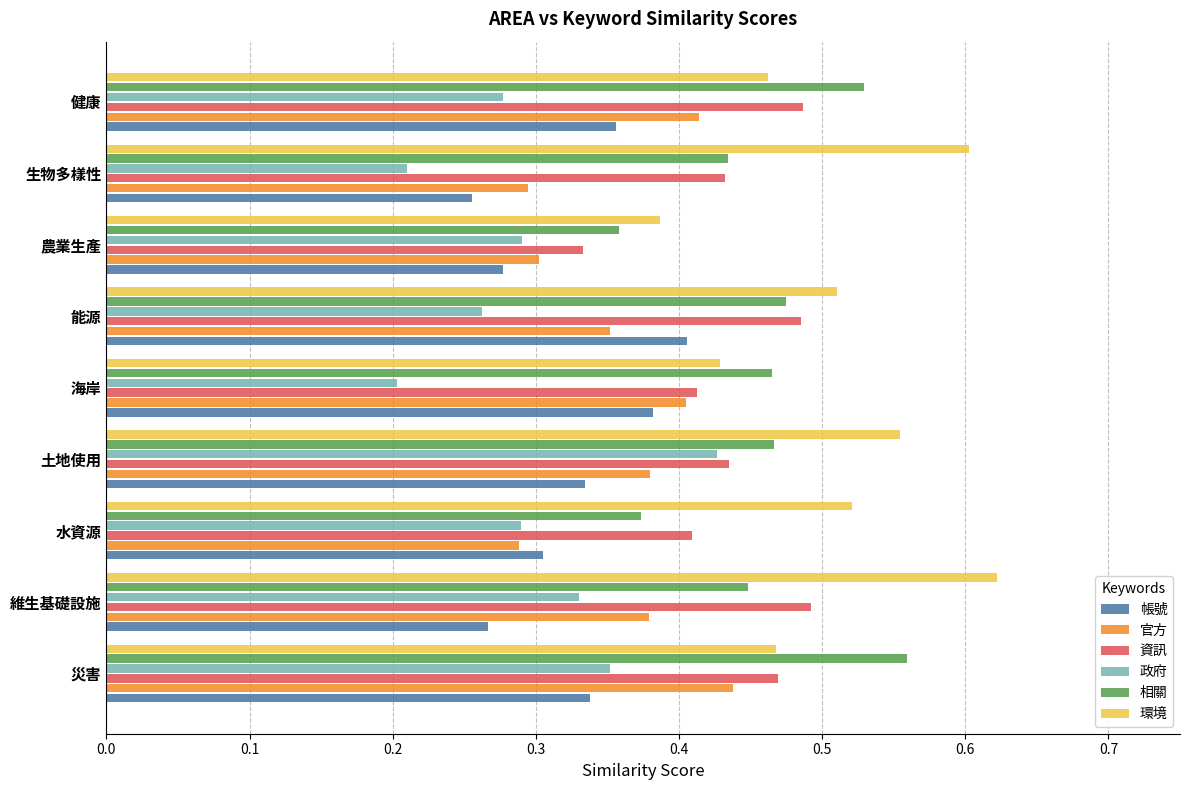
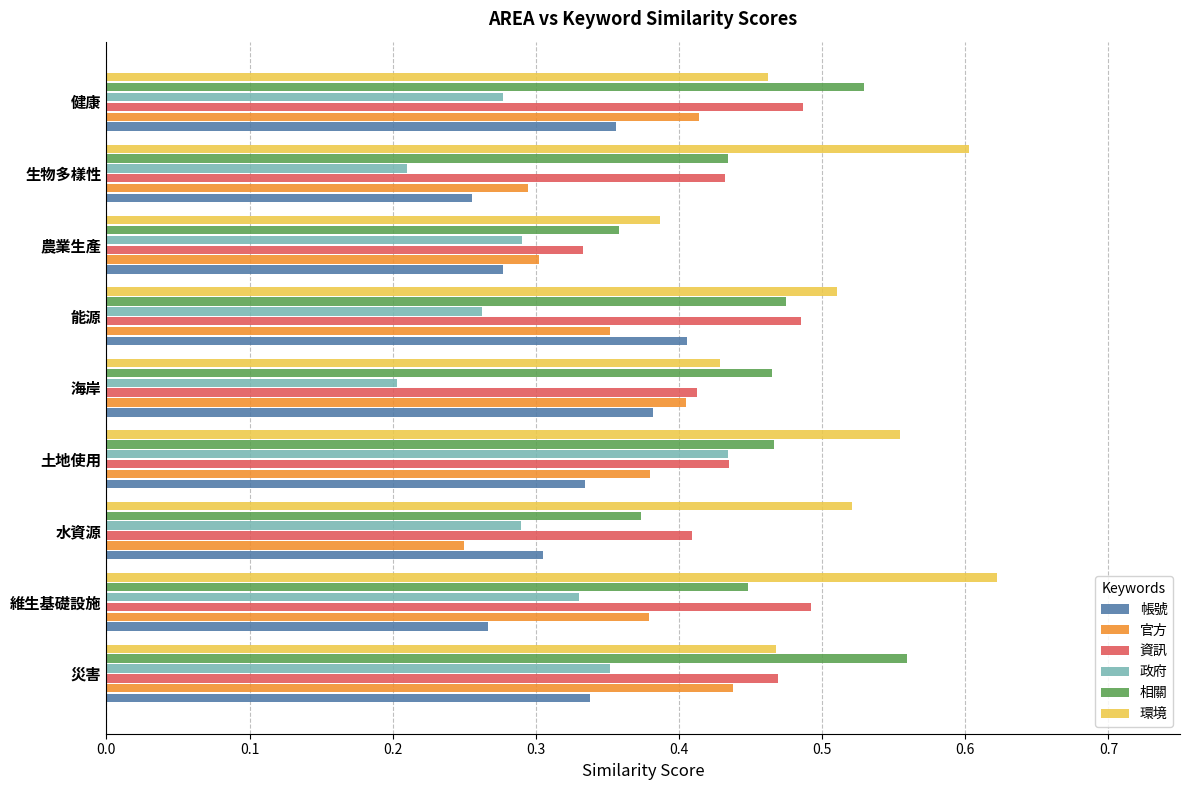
  {
    "帳號": {
      "健康": 0.356,
      "生物多樣性": 0.256,
      "農業生產": 0.277,
      "能源": 0.406,
      "海岸": 0.382,
      "土地使用": 0.334,
      "水資源": 0.305,
      "維生基礎設施": 0.267,
      "災害": 0.338
    },
    "官方": {
      "健康": 0.414,
      "生物多樣性": 0.294,
      "農業生產": 0.302,
      "能源": 0.352,
      "海岸": 0.405,
      "土地使用": 0.380,
-     "水資源": 0.288,
+     "水資源": 0.250,
      "維生基礎設施": 0.379,
      "災害": 0.438
    },
    "資訊": {
      "健康": 0.486,
      "生物多樣性": 0.432,
      "農業生產": 0.333,
      "能源": 0.485,
      "海岸": 0.412,
      "土地使用": 0.435,
      "水資源": 0.409,
      "維生基礎設施": 0.492,
      "災害": 0.469
    },
    "政府": {
      "健康": 0.277,
      "生物多樣性": 0.210,
      "農業生產": 0.290,
      "能源": 0.262,
      "海岸": 0.203,
-     "土地使用": 0.427,
+     "土地使用": 0.434,
      "水資源": 0.290,
      "維生基礎設施": 0.330,
      "災害": 0.352
    },
    "相關": {
      "健康": 0.529,
      "生物多樣性": 0.434,
      "農業生產": 0.358,
      "能源": 0.475,
      "海岸": 0.465,
      "土地使用": 0.467,
      "水資源": 0.374,
      "維生基礎設施": 0.448,
      "災害": 0.559
    },
    "環境": {
      "健康": 0.462,
      "生物多樣性": 0.603,
      "農業生產": 0.387,
      "能源": 0.510,
      "海岸": 0.429,
      "土地使用": 0.555,
      "水資源": 0.521,
      "維生基礎設施": 0.622,
      "災害": 0.468
    }
  }
